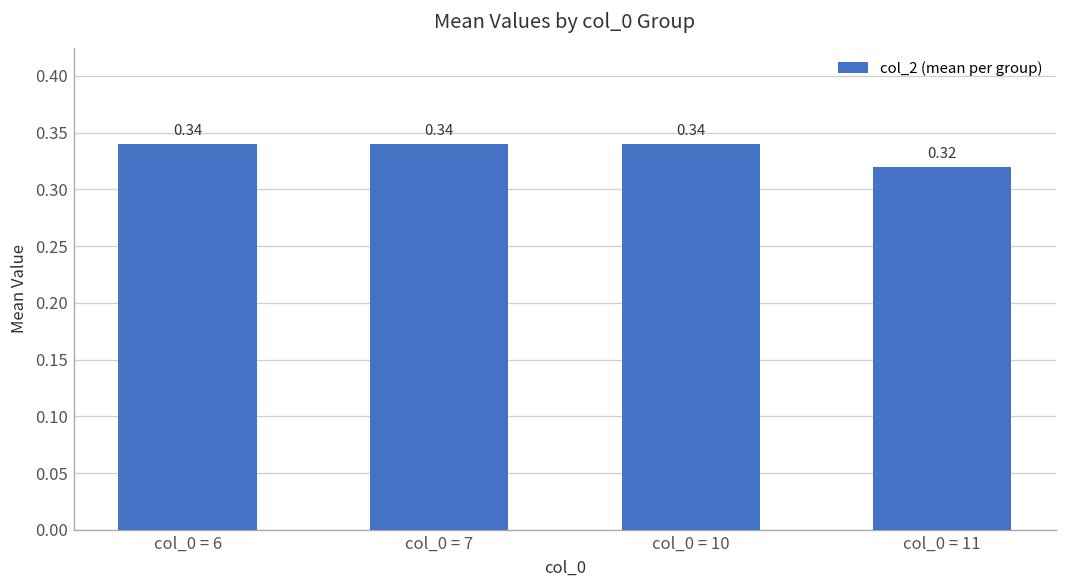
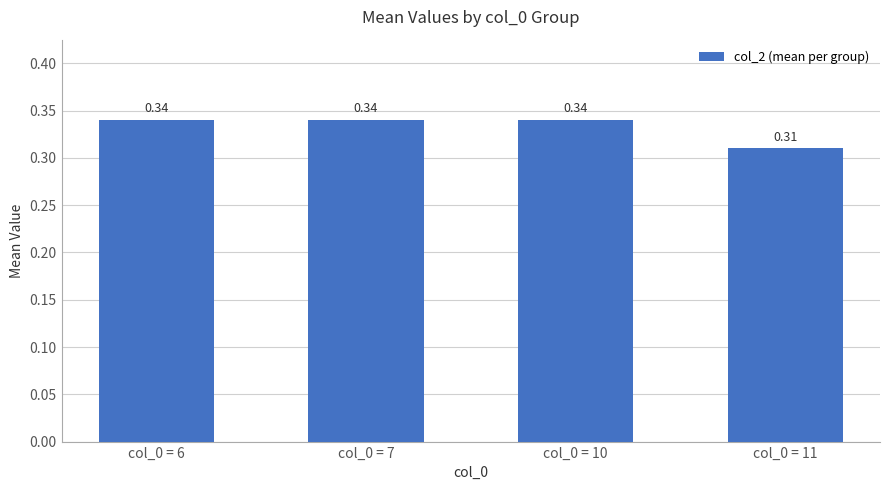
  {
    "col_0 = 6": 0.34,
    "col_0 = 7": 0.34,
    "col_0 = 10": 0.34,
-   "col_0 = 11": 0.32
+   "col_0 = 11": 0.31
  }
